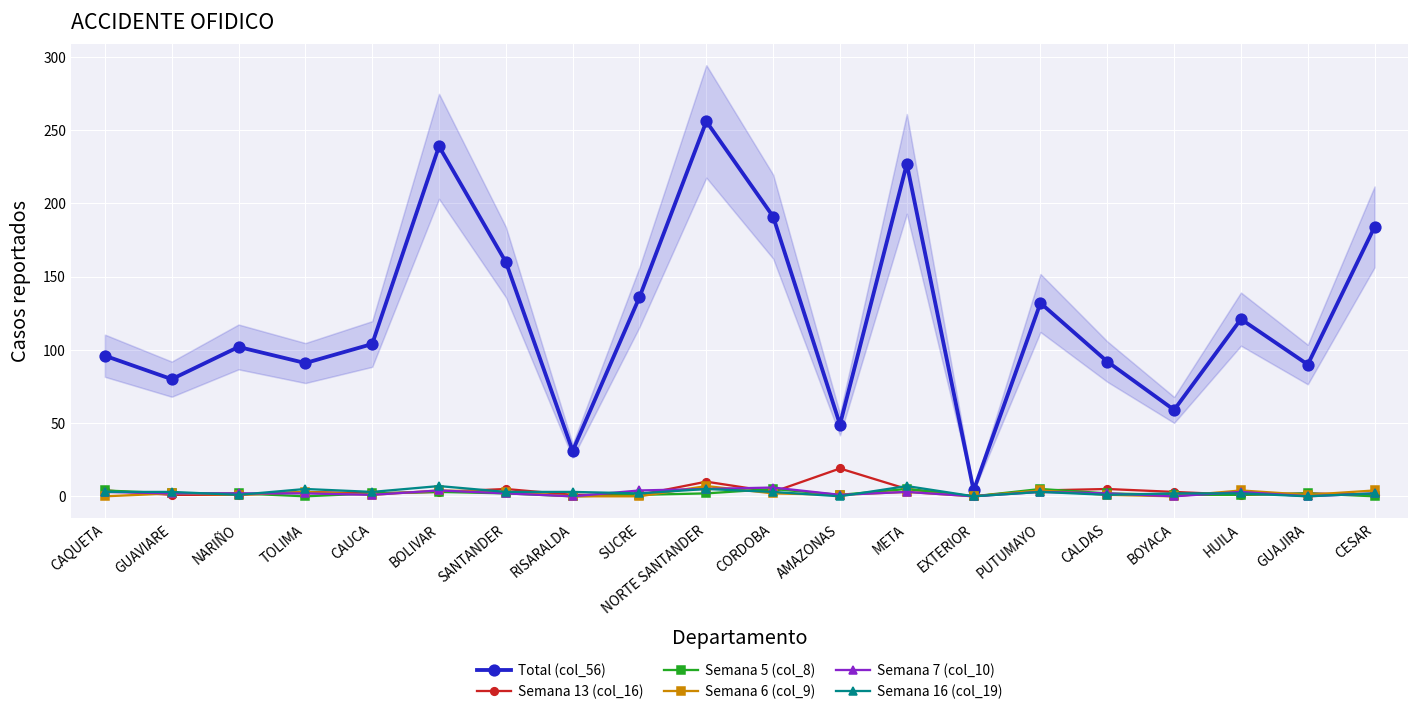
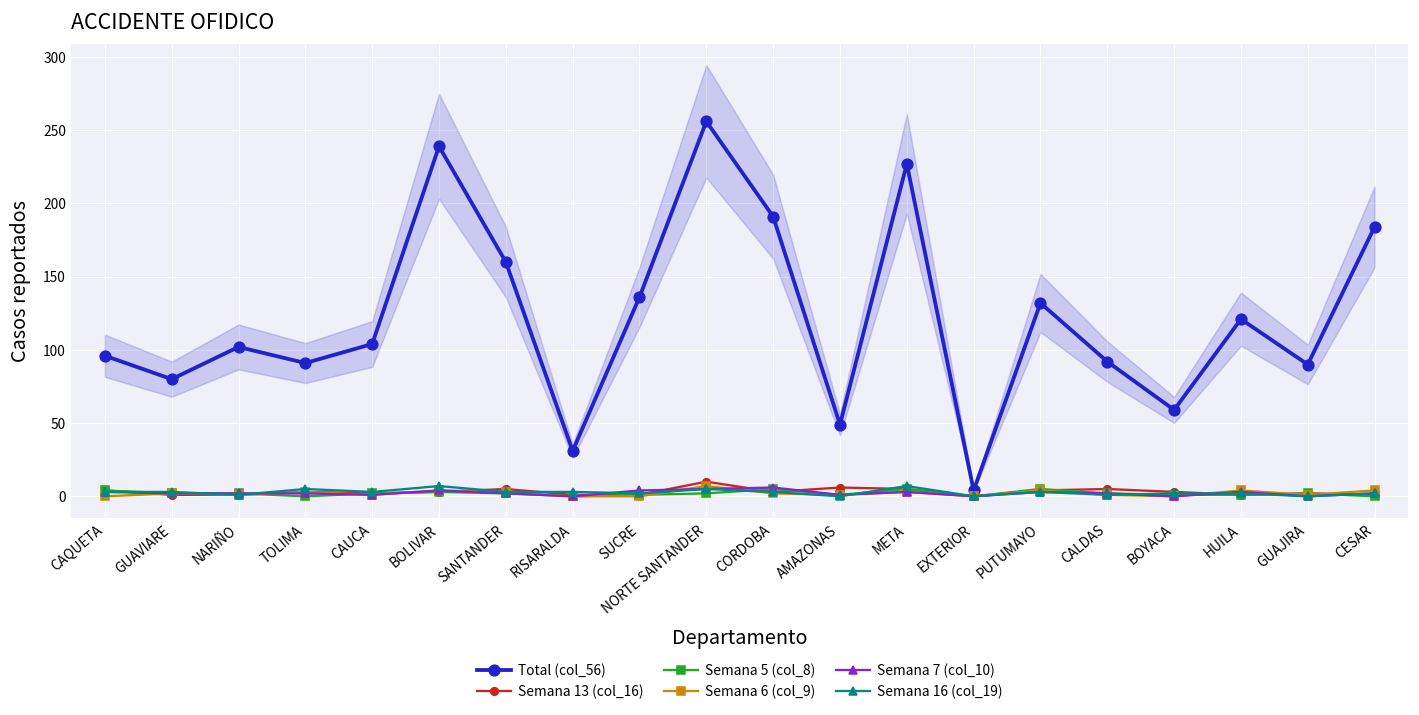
  {
    "Semana 13 (col_16)": {
      "SANTANDER": 5,
      "NORTE SANTANDER": 10,
-     "AMAZONAS": 19,
+     "AMAZONAS": 6,
      "CALDAS": 5
    },
    "Semana 5 (col_8)": {
      "TOLIMA": 0,
      "NORTE SANTANDER": 2
    },
    "Semana 6 (col_9)": {
      "CAQUETA": 0,
      "NORTE SANTANDER": 7,
      "CESAR": 4
    },
    "Semana 7 (col_10)": {
      "SUCRE": 4
    },
    "Semana 16 (col_19)": {
      "TOLIMA": 5,
      "BOLIVAR": 7,
      "RISARALDA": 3,
      "META": 7
    }
  }
